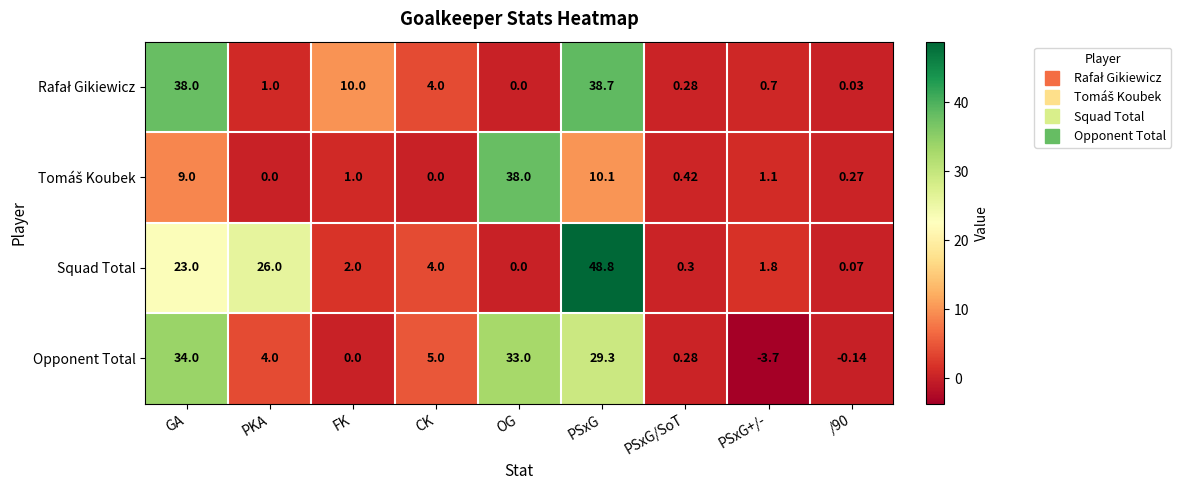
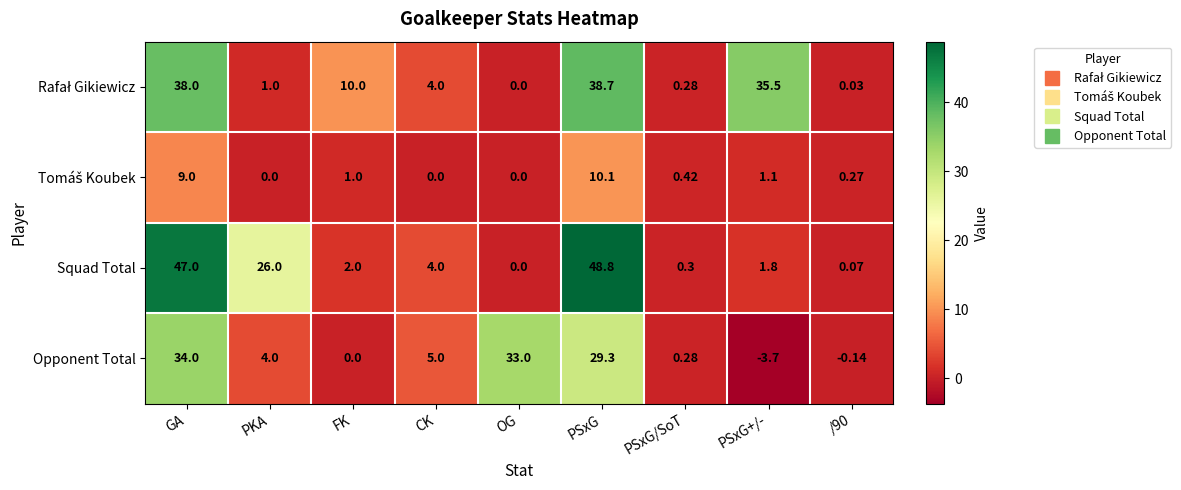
  {
    "Rafał Gikiewicz": {
      "GA": 38.0,
      "PKA": 1.0,
      "FK": 10.0,
      "CK": 4.0,
      "OG": 0.0,
      "PSxG": 38.7,
      "PSxG/SoT": 0.28,
-     "PSxG+/-": 0.7,
+     "PSxG+/-": 35.5,
      "/90": 0.03
    },
    "Tomáš Koubek": {
      "GA": 9.0,
      "PKA": 0.0,
      "FK": 1.0,
      "CK": 0.0,
-     "OG": 38.0,
+     "OG": 0.0,
      "PSxG": 10.1,
      "PSxG/SoT": 0.42,
      "PSxG+/-": 1.1,
      "/90": 0.27
    },
    "Squad Total": {
-     "GA": 23.0,
+     "GA": 47.0,
      "PKA": 26.0,
      "FK": 2.0,
      "CK": 4.0,
      "OG": 0.0,
      "PSxG": 48.8,
      "PSxG/SoT": 0.3,
      "PSxG+/-": 1.8,
      "/90": 0.07
    },
    "Opponent Total": {
      "GA": 34.0,
      "PKA": 4.0,
      "FK": 0.0,
      "CK": 5.0,
      "OG": 33.0,
      "PSxG": 29.3,
      "PSxG/SoT": 0.28,
      "PSxG+/-": -3.7,
      "/90": -0.14
    }
  }
